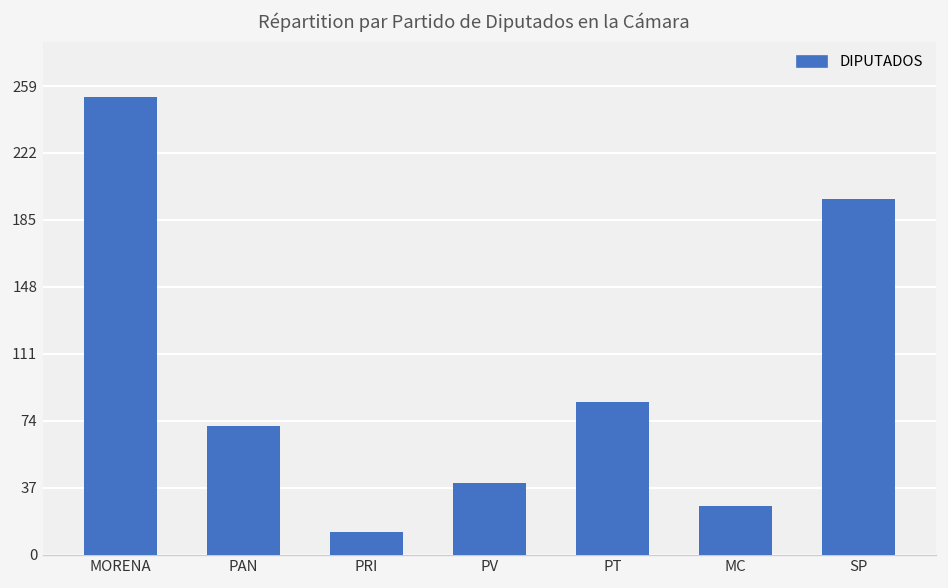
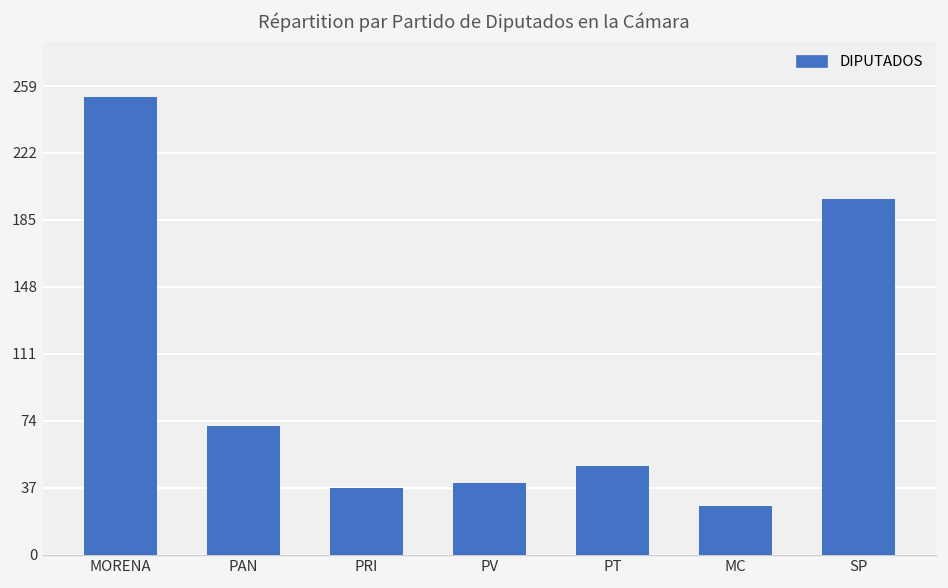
  {
    "MORENA": 253,
    "PAN": 71,
-   "PRI": 12,
+   "PRI": 37,
    "PV": 39,
-   "PT": 84,
+   "PT": 49,
    "MC": 27,
    "SP": 197
  }
